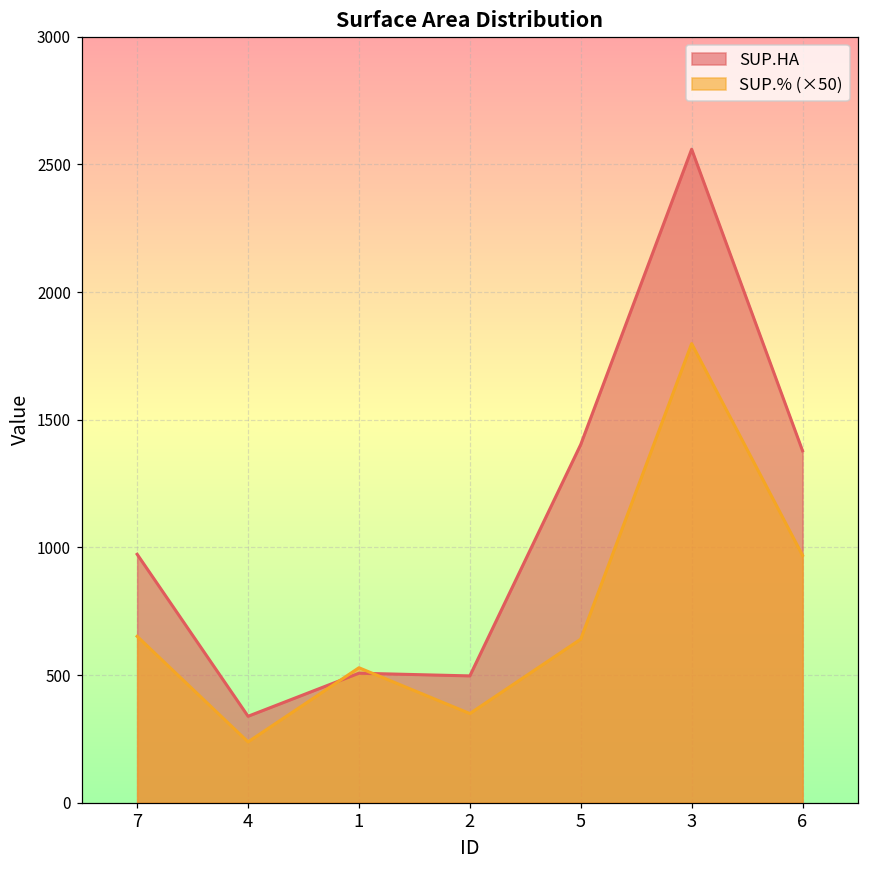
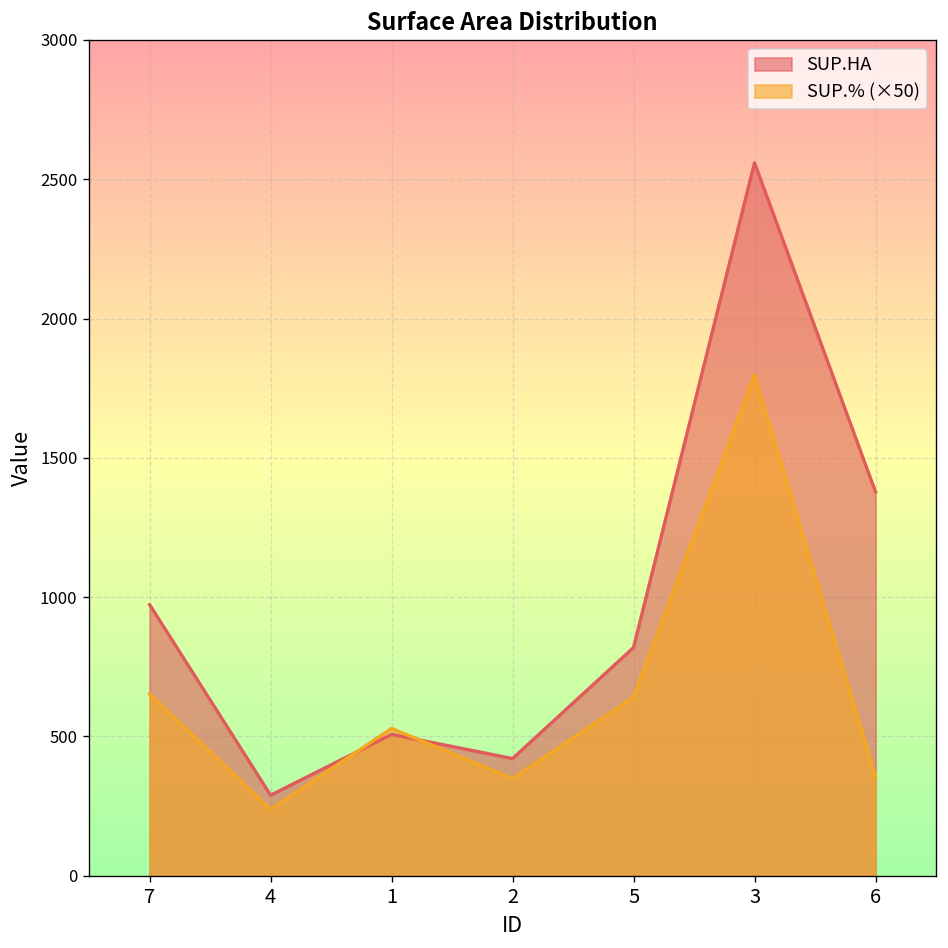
  {
    "SUP.HA": {
      "7": 970,
-     "4": 340,
+     "4": 290,
      "1": 510,
-     "2": 500,
-     "5": 1400,
+     "2": 420,
+     "5": 820,
      "3": 2560,
      "6": 1380
    },
    "SUP.% (×50)": {
      "7": 650,
      "4": 240,
      "1": 530,
      "2": 350,
      "5": 640,
      "3": 1800,
-     "6": 970
+     "6": 360
    }
  }
